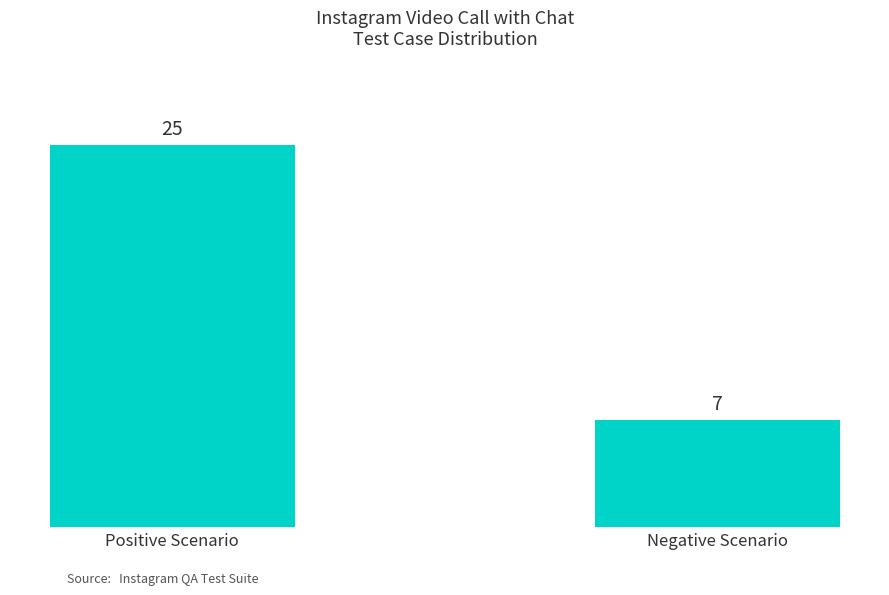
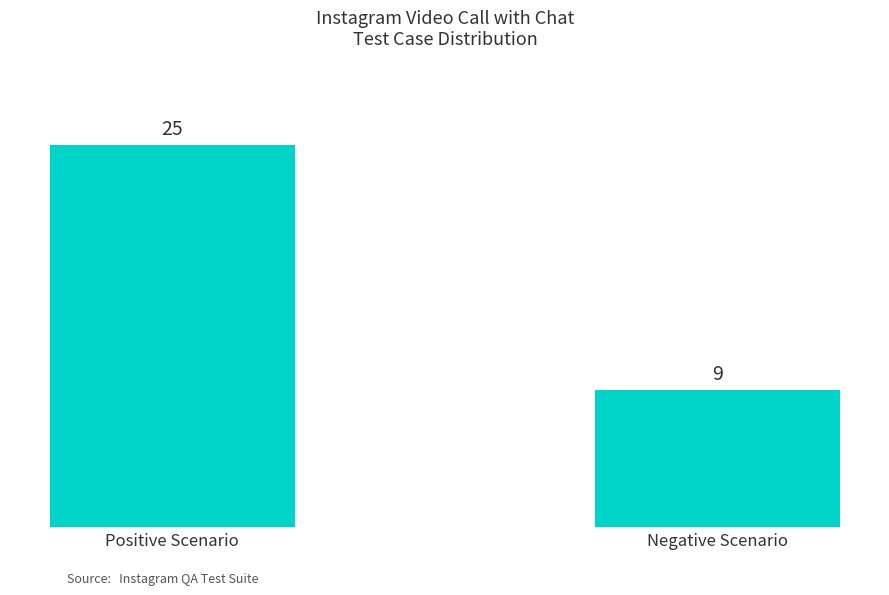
  {
    "Positive Scenario": 25,
-   "Negative Scenario": 7
+   "Negative Scenario": 9
  }
